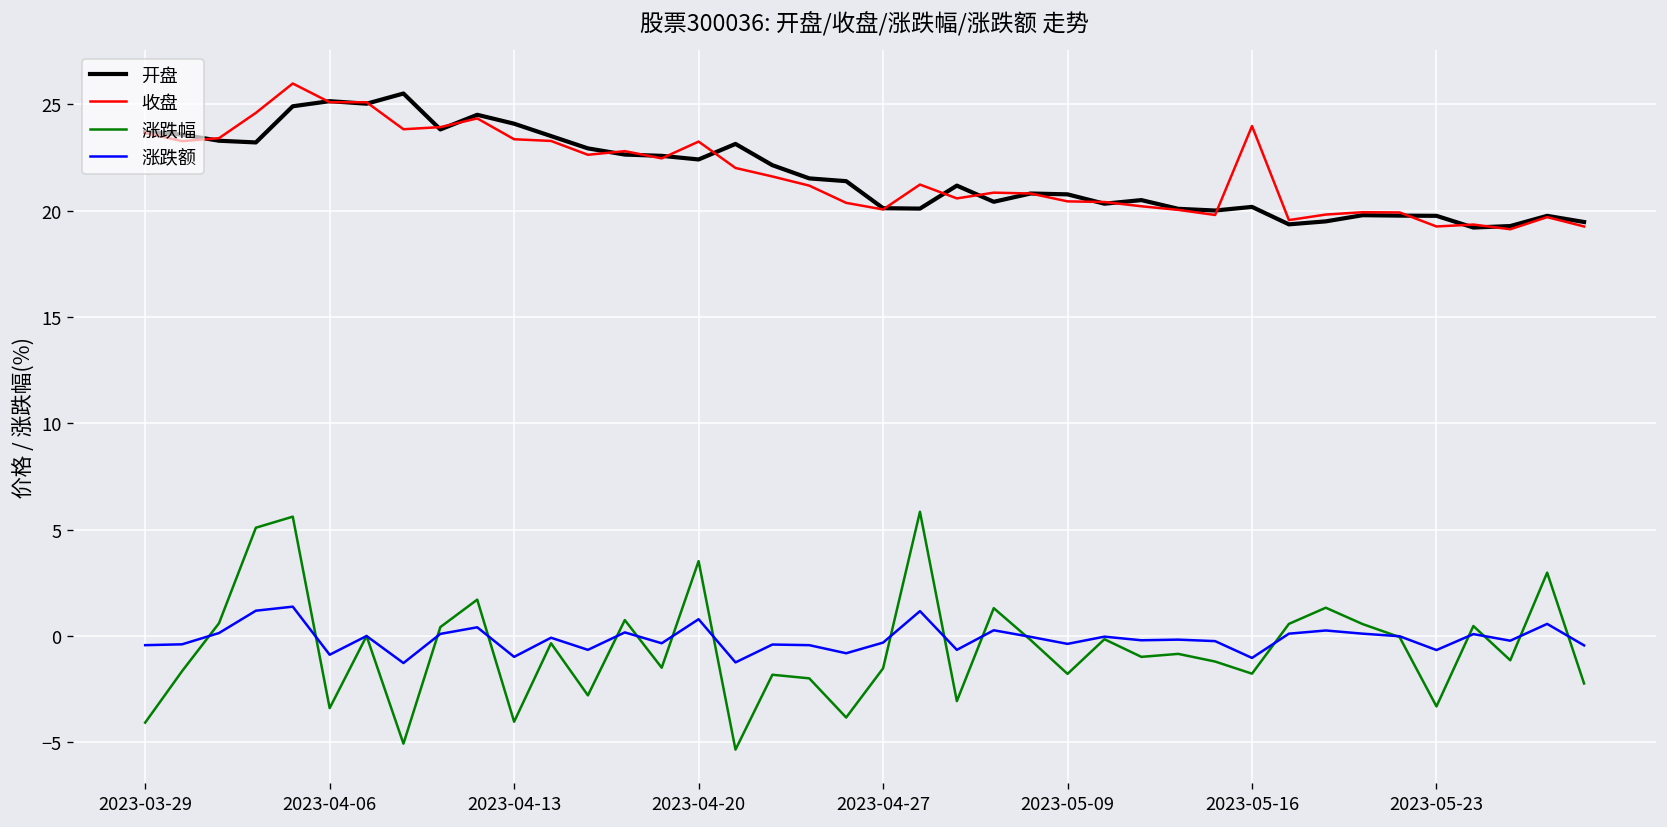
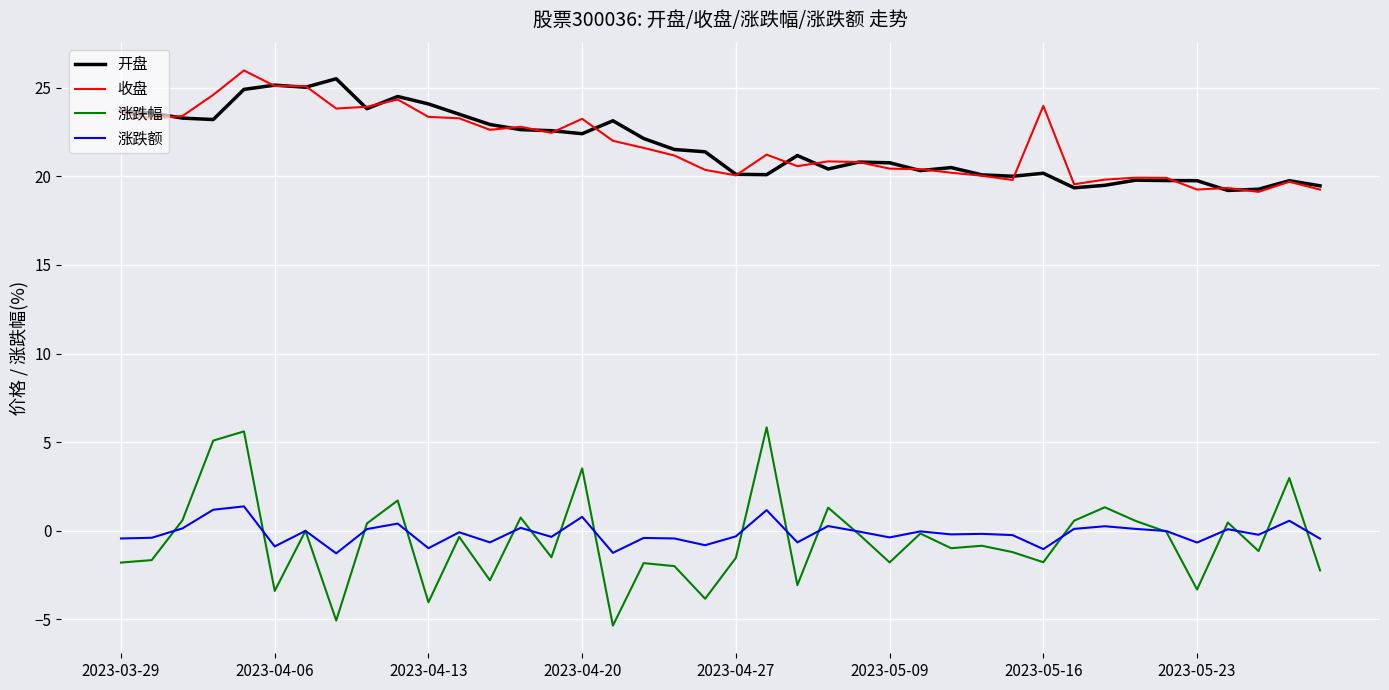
  {
    "开盘": {
      "2023-04-13": 24.1,
      "2023-04-20": 22.4,
      "2023-05-09": 20.8,
      "2023-05-16": 20.2,
      "2023-05-23": 19.8
    },
    "收盘": {
      "2023-04-13": 23.4,
      "2023-04-20": 23.2,
      "2023-05-09": 20.4,
      "2023-05-16": 24.0,
      "2023-05-23": 19.3
    },
    "涨跌幅": {
-     "2023-03-29": -4.1,
+     "2023-03-29": -1.8,
      "2023-04-06": -3.4,
      "2023-04-13": -4.0,
      "2023-04-20": 3.5,
      "2023-04-27": -1.5,
      "2023-05-09": -1.8,
      "2023-05-16": -1.8,
      "2023-05-23": -3.3
    },
    "涨跌额": {
      "2023-03-29": -0.4,
      "2023-04-06": -0.9,
      "2023-04-13": -1.0,
      "2023-04-20": 0.8,
      "2023-04-27": -0.3,
      "2023-05-09": -0.4,
      "2023-05-16": -1.0,
      "2023-05-23": -0.7
    }
  }
